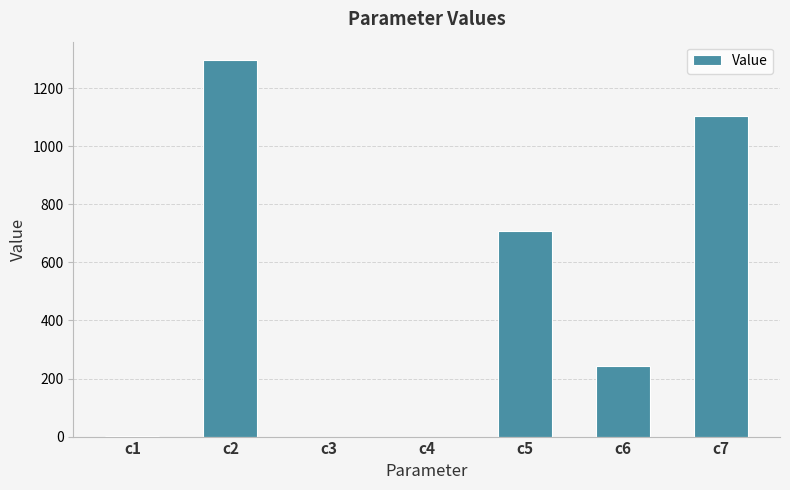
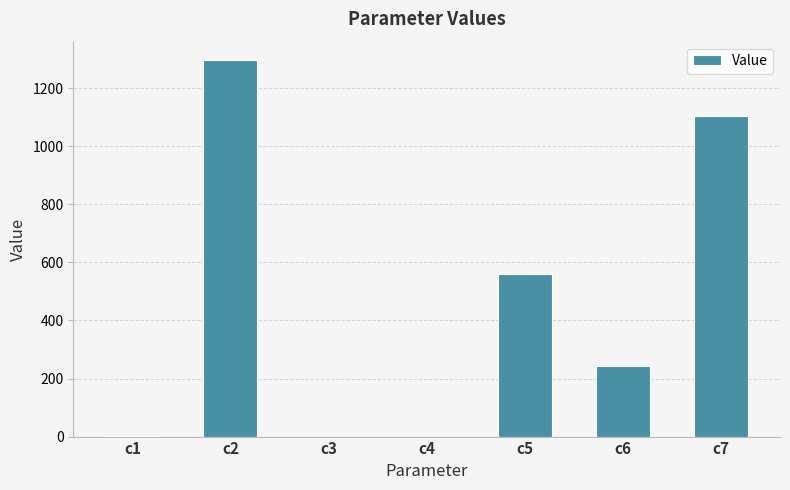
  {
    "c2": 1300,
-   "c5": 710,
+   "c5": 560,
    "c6": 240,
    "c7": 1100
  }
